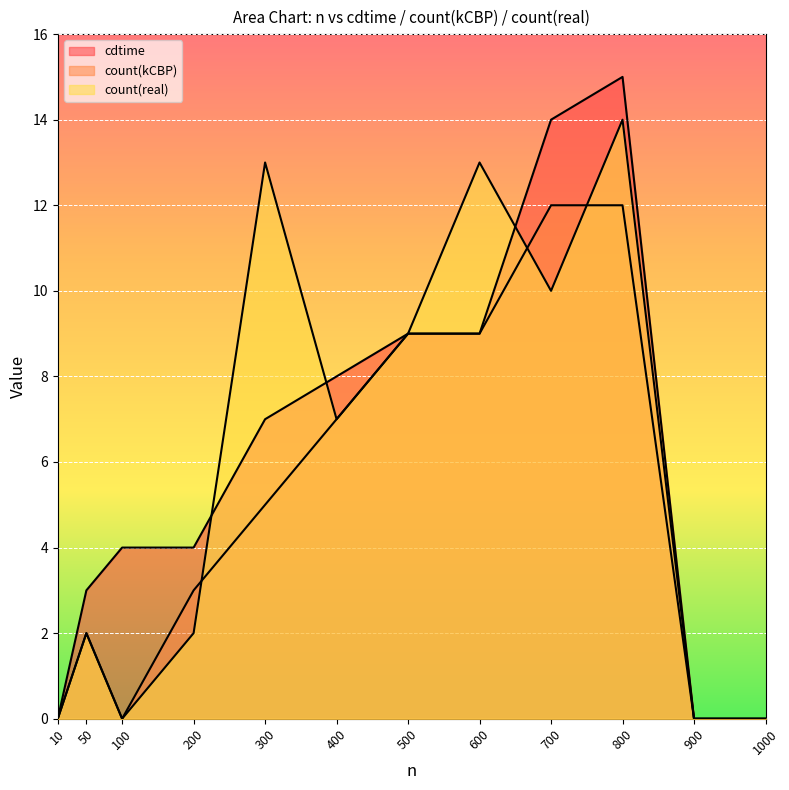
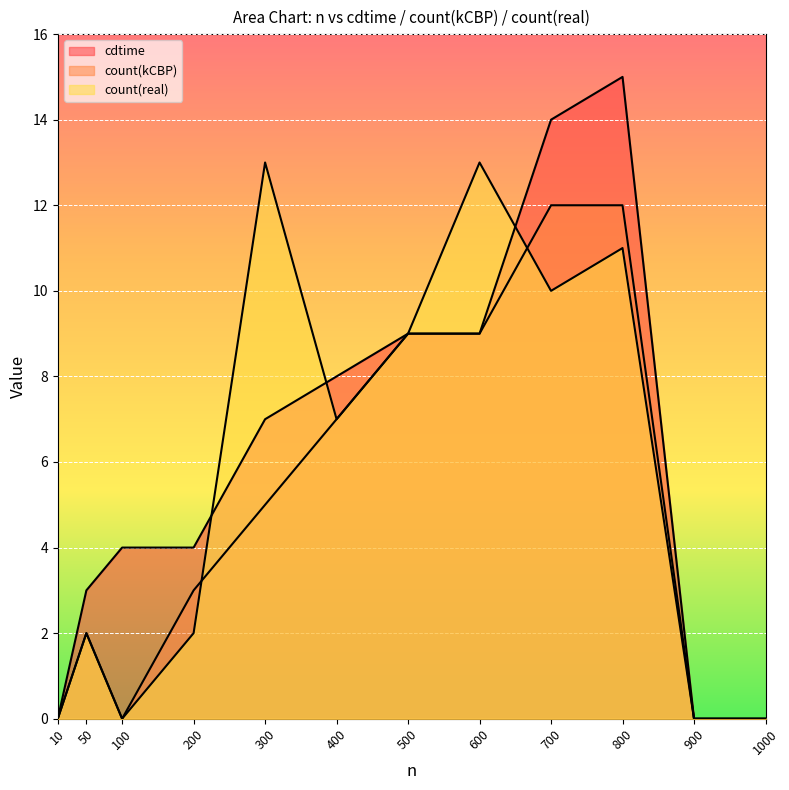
  {
    "count(real)": {
      "200": 2,
      "300": 13,
      "600": 13,
      "700": 10,
-     "800": 14
+     "800": 11
    }
  }
